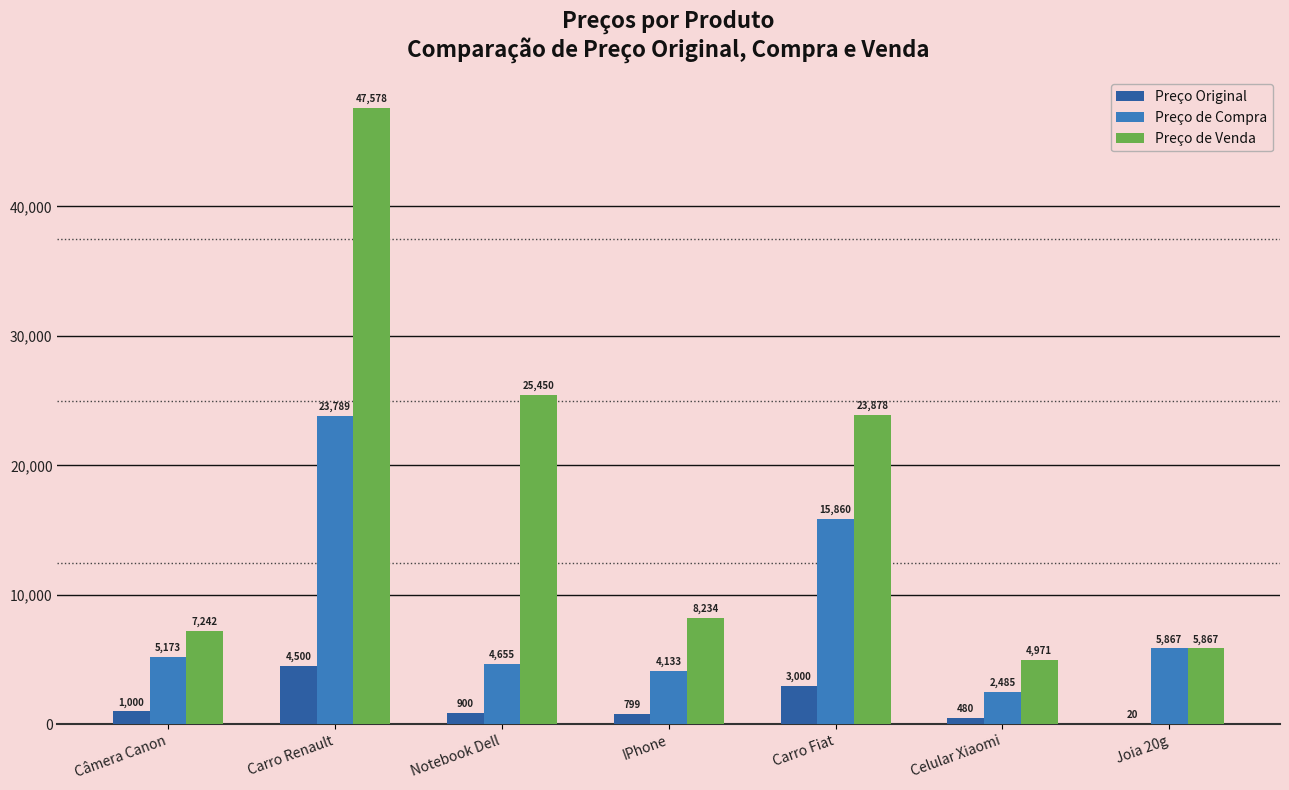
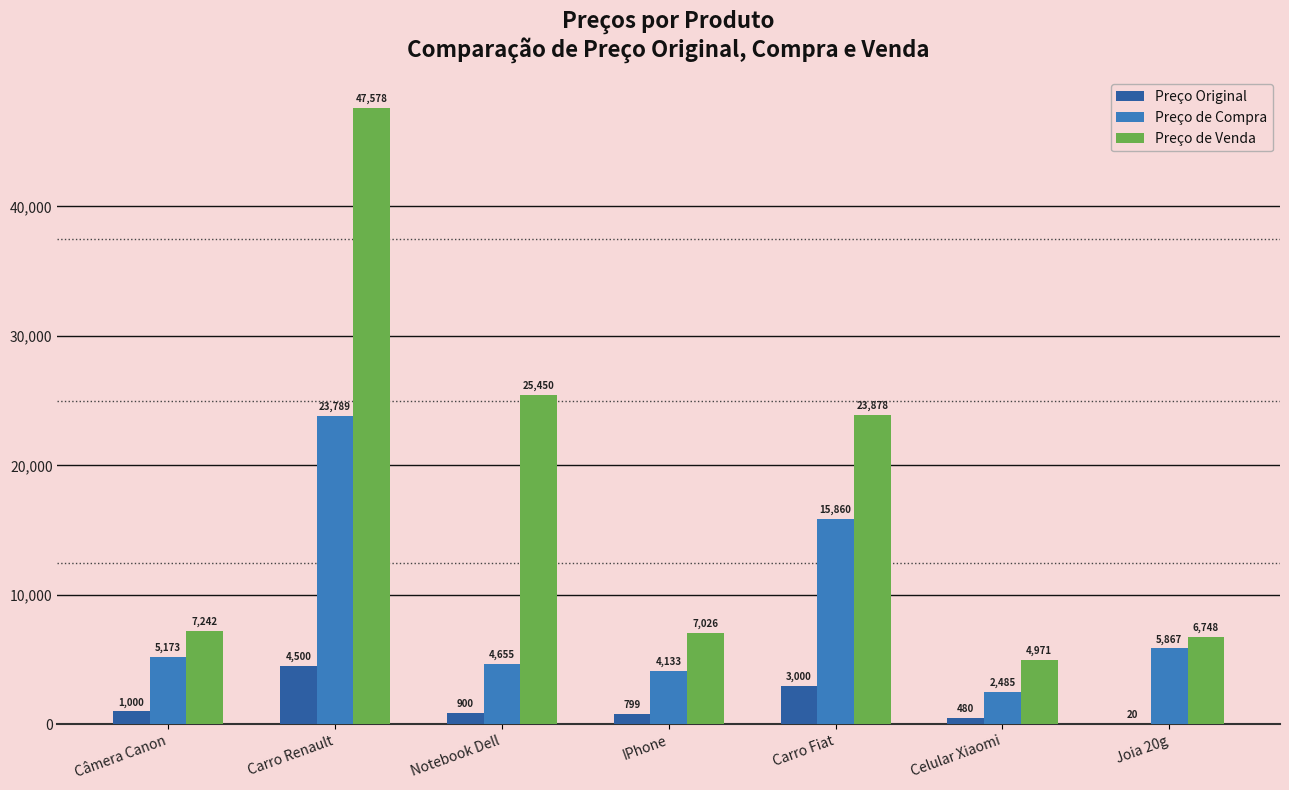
  {
    "Preço de Venda": {
      "Câmera Canon": "7,242",
      "Carro Renault": "47,578",
      "Notebook Dell": "25,450",
-     "IPhone": "8,234",
+     "IPhone": "7,026",
      "Carro Fiat": "23,878",
      "Celular Xiaomi": "4,971",
-     "Joia 20g": "5,867"
+     "Joia 20g": "6,748"
    }
  }
